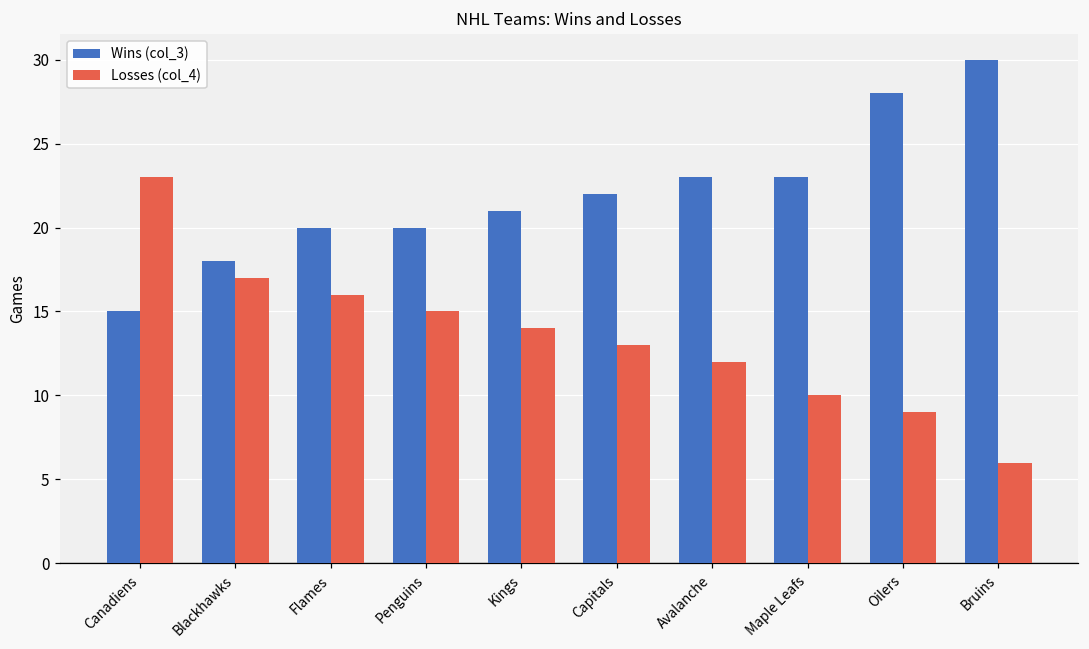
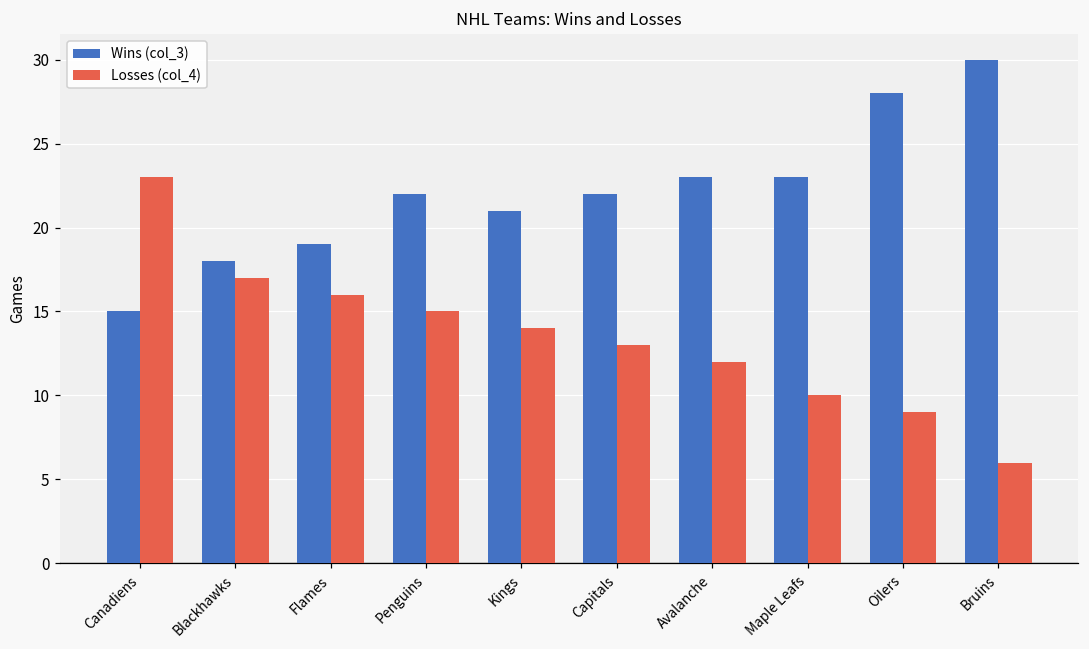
  {
    "Wins (col_3)": {
      "Canadiens": 15,
      "Blackhawks": 18,
-     "Flames": 20,
-     "Penguins": 20,
+     "Flames": 19,
+     "Penguins": 22,
      "Kings": 21,
      "Capitals": 22,
      "Avalanche": 23,
      "Maple Leafs": 23,
      "Oilers": 28,
      "Bruins": 30
    },
    "Losses (col_4)": {
      "Canadiens": 23,
      "Blackhawks": 17,
      "Flames": 16,
      "Penguins": 15,
      "Kings": 14,
      "Capitals": 13,
      "Avalanche": 12,
      "Maple Leafs": 10,
      "Oilers": 9,
      "Bruins": 6
    }
  }
